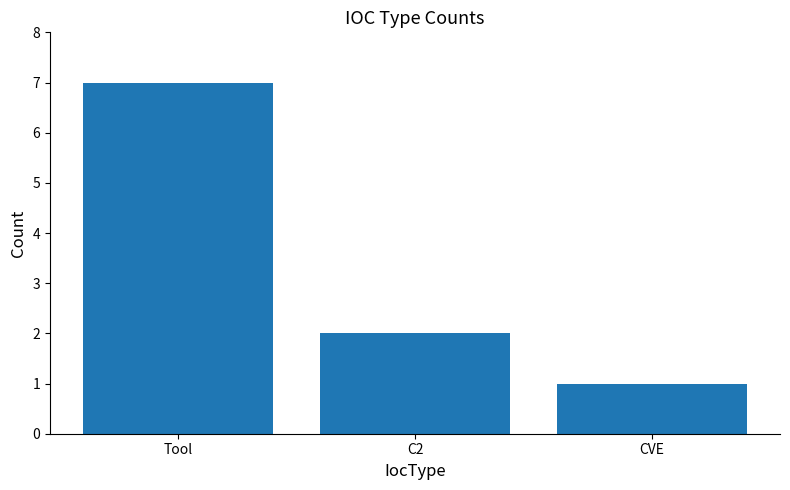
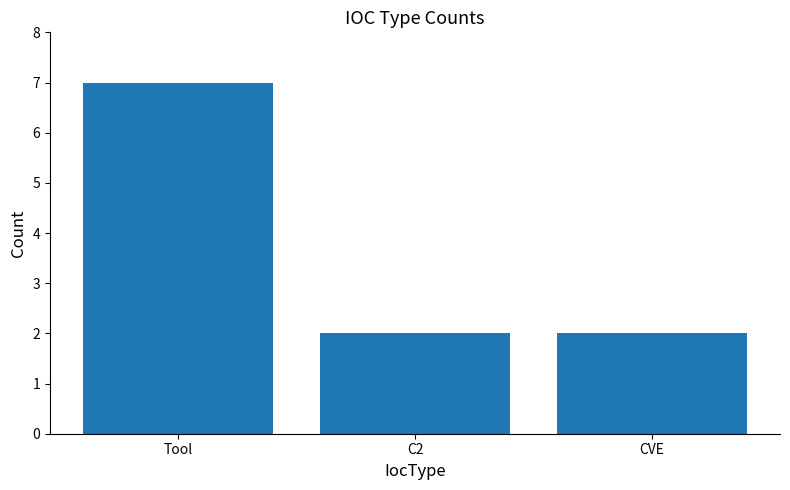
  {
    "Tool": 7,
    "C2": 2,
-   "CVE": 1
+   "CVE": 2
  }
